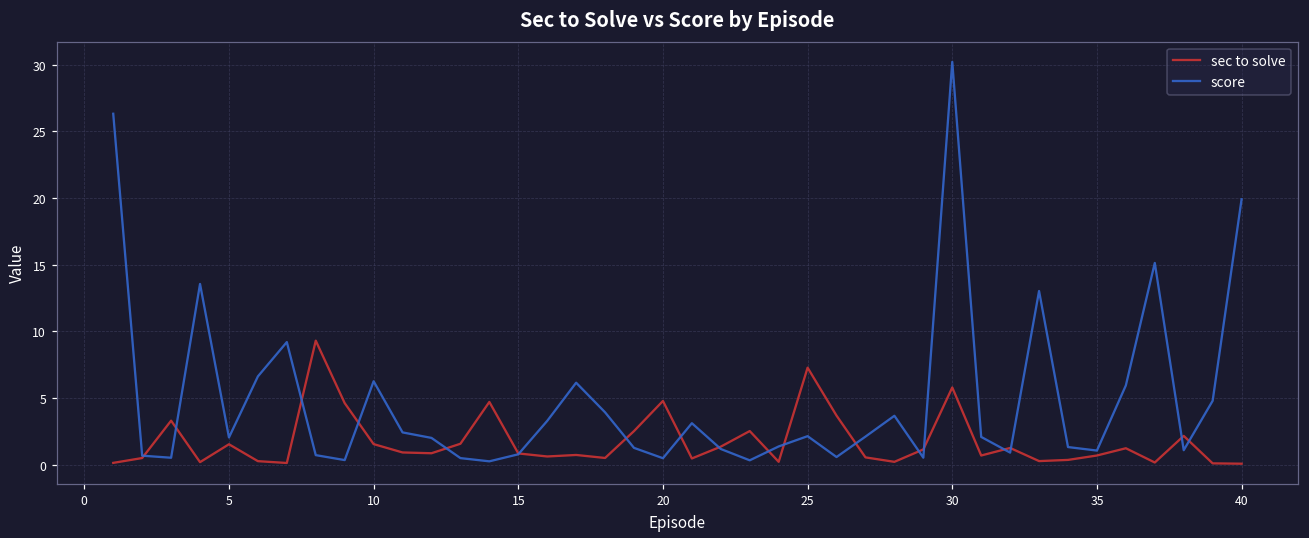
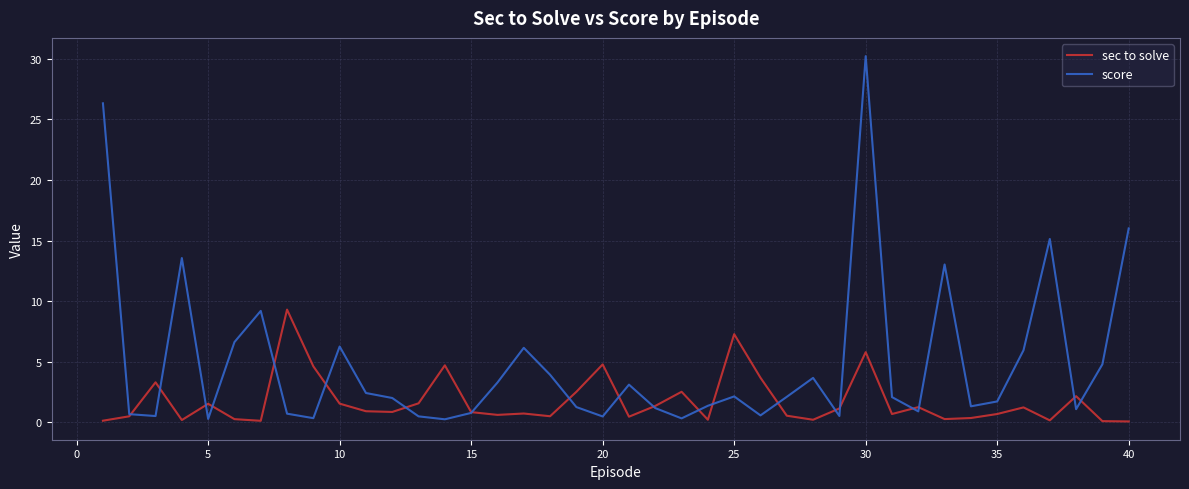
  {
    "sec to solve": {
      "5": 1.5,
      "10": 1.6,
      "20": 4.8,
      "25": 7.3,
      "30": 5.8,
      "35": 0.7,
      "40": 0.1
    },
    "score": {
-     "5": 2.1,
+     "5": 0.3,
      "10": 6.3,
      "20": 0.5,
      "25": 2.2,
      "30": 30.2,
-     "35": 1.1,
-     "40": 19.9
+     "35": 1.7,
+     "40": 16.0
    }
  }
